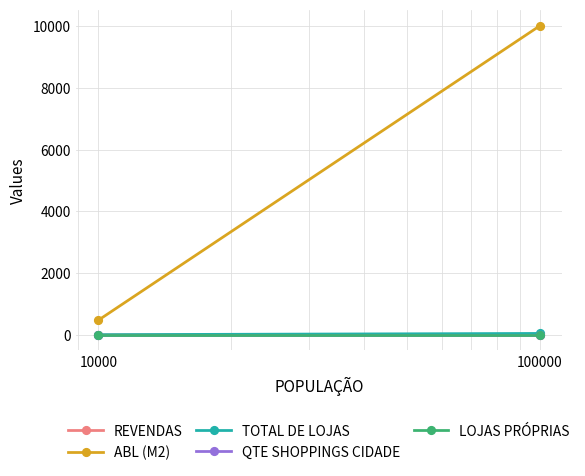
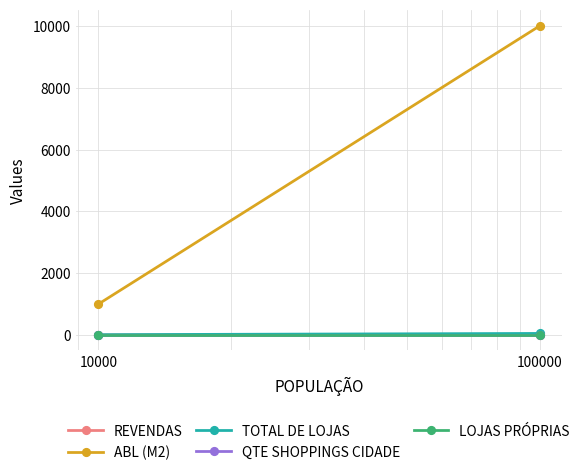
  {
    "ABL (M2)": {
-     "10000": 500,
+     "10000": 1000,
      "100000": 10000
    }
  }
